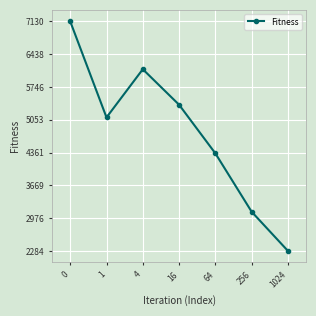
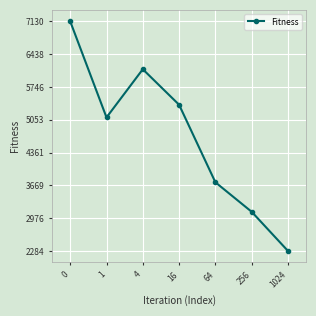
  {
    "0": 7100,
    "1": 5100,
    "4": 6100,
    "16": 5400,
-   "64": 4300,
+   "64": 3700,
    "256": 3100,
    "1024": 2300
  }
